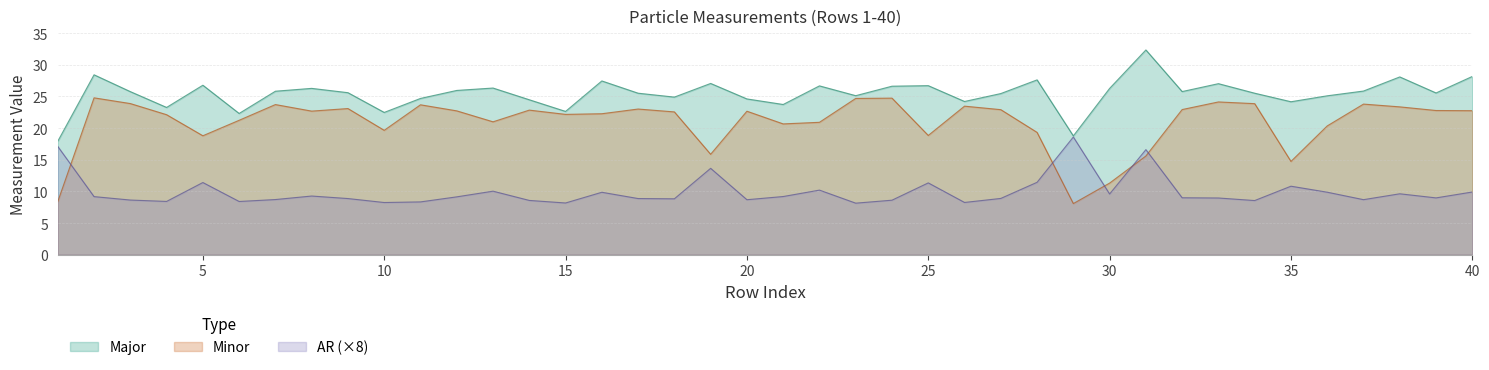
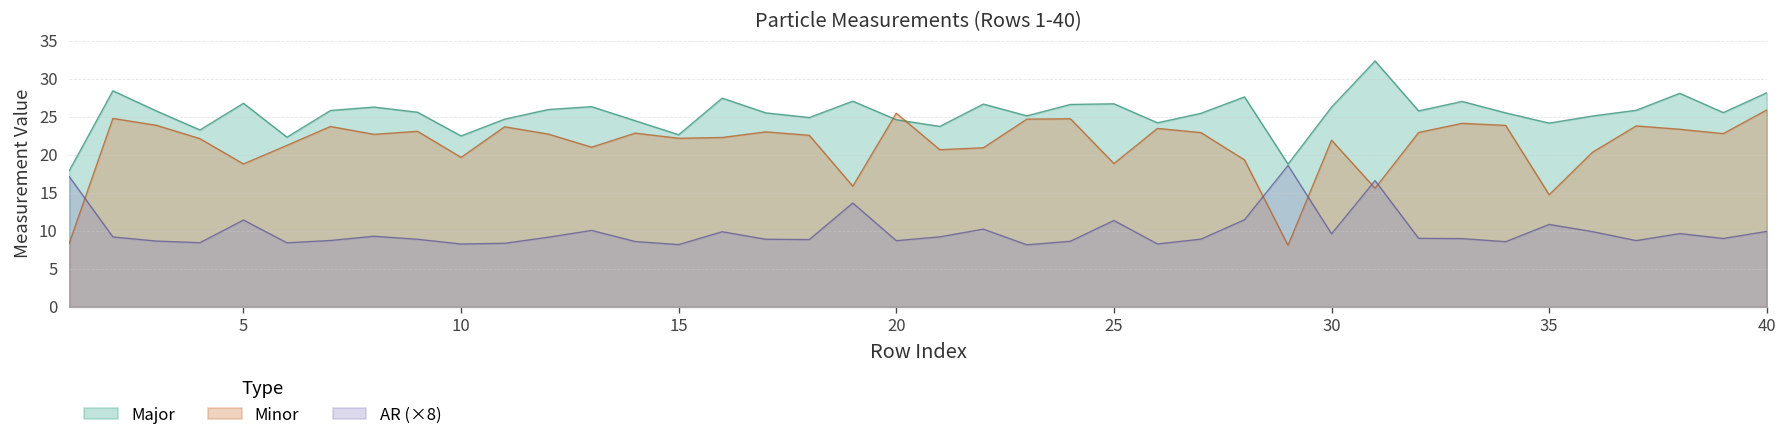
  {
    "Minor": {
      "5": 19,
      "10": 20,
      "15": 22,
-     "20": 23,
+     "20": 25,
      "25": 19,
-     "30": 11,
+     "30": 22,
      "35": 15,
-     "40": 23
+     "40": 26
    }
  }
